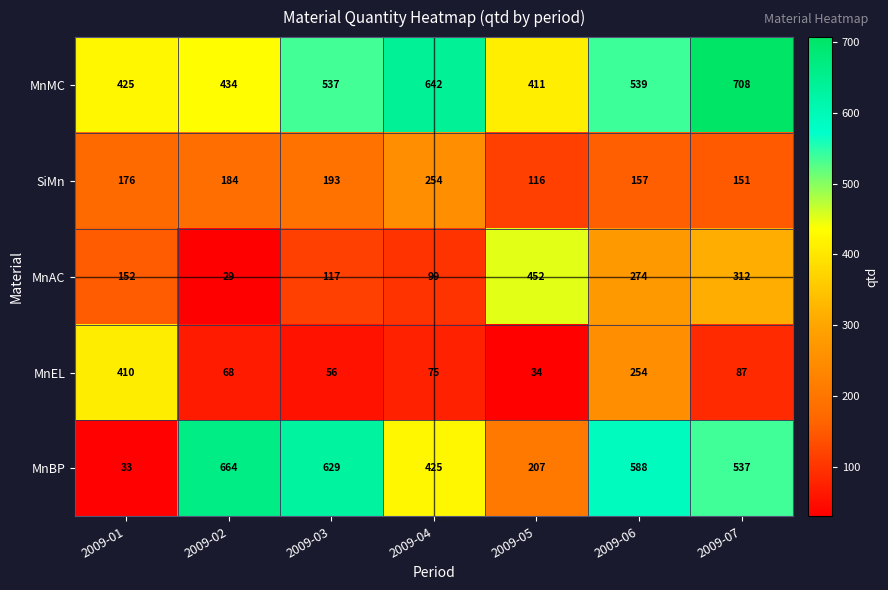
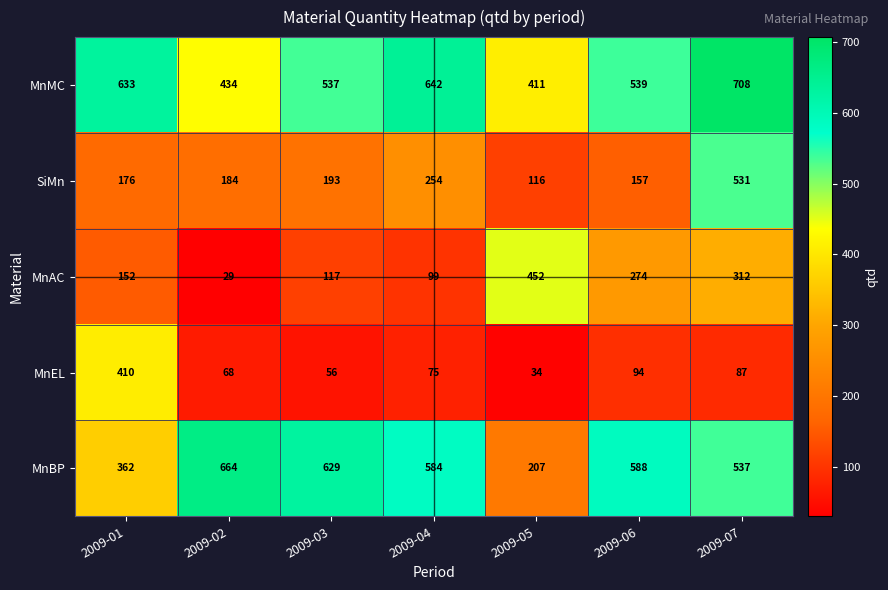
  {
    "MnMC": {
-     "2009-01": 425,
+     "2009-01": 633,
      "2009-02": 434,
      "2009-03": 537,
      "2009-04": 642,
      "2009-05": 411,
      "2009-06": 539,
      "2009-07": 708
    },
    "SiMn": {
      "2009-01": 176,
      "2009-02": 184,
      "2009-03": 193,
      "2009-04": 254,
      "2009-05": 116,
      "2009-06": 157,
-     "2009-07": 151
+     "2009-07": 531
    },
    "MnAC": {
      "2009-01": 152,
      "2009-02": 29,
      "2009-03": 117,
      "2009-04": 99,
      "2009-05": 452,
      "2009-06": 274,
      "2009-07": 312
    },
    "MnEL": {
      "2009-01": 410,
      "2009-02": 68,
      "2009-03": 56,
      "2009-04": 75,
      "2009-05": 34,
-     "2009-06": 254,
+     "2009-06": 94,
      "2009-07": 87
    },
    "MnBP": {
-     "2009-01": 33,
+     "2009-01": 362,
      "2009-02": 664,
      "2009-03": 629,
-     "2009-04": 425,
+     "2009-04": 584,
      "2009-05": 207,
      "2009-06": 588,
      "2009-07": 537
    }
  }
